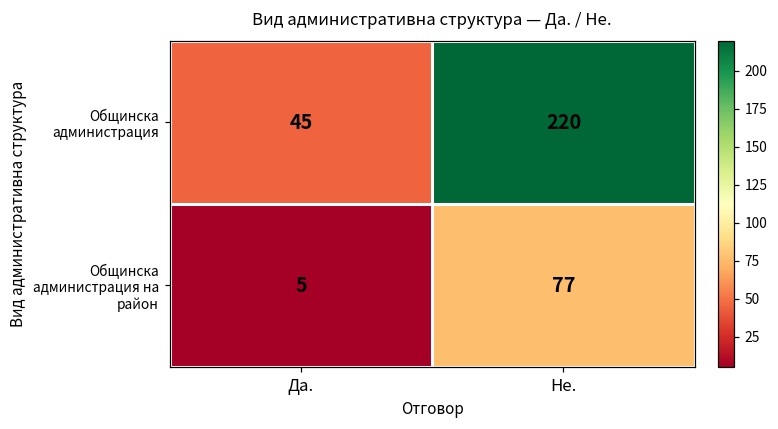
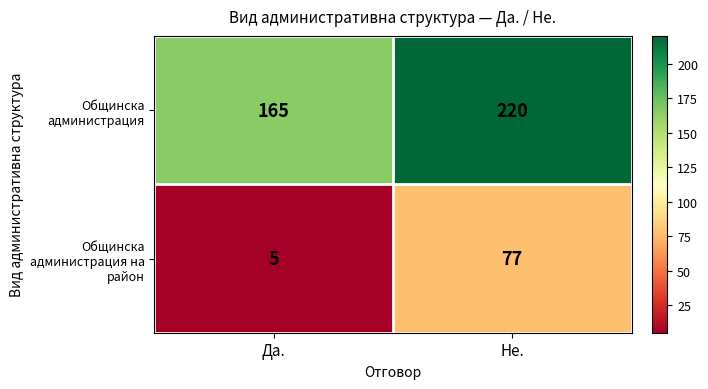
  {
    "Общинска администрация": {
-     "Да.": 45,
+     "Да.": 165,
      "Не.": 220
    },
    "Общинска администрация на район": {
      "Да.": 5,
      "Не.": 77
    }
  }
